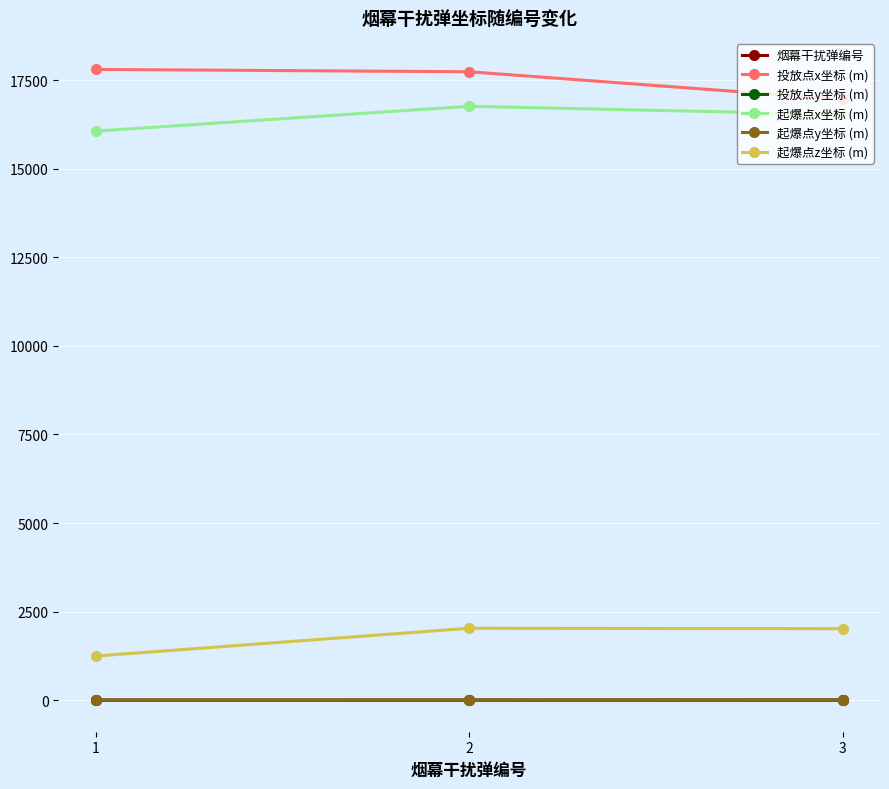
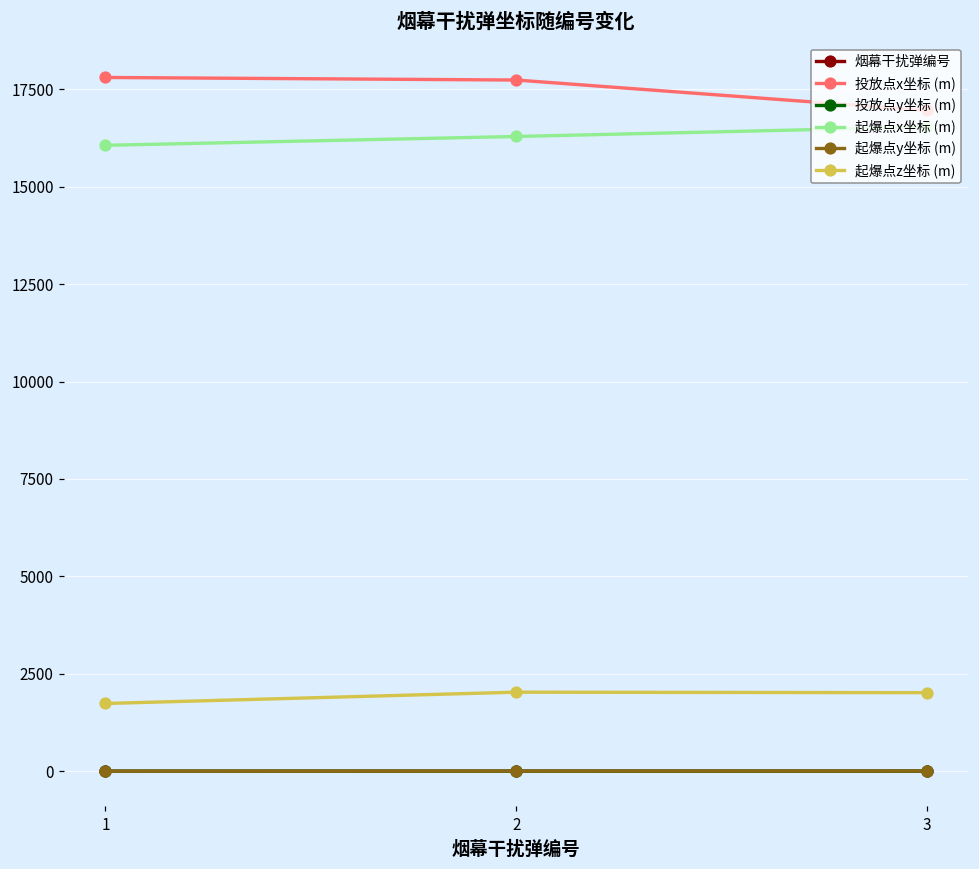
  {
    "起爆点y坐标 (m)": {
      "1": 0,
      "2": 0,
      "3": 0
    },
    "投放点x坐标 (m)": {
      "1": 17800,
      "2": 17700
    },
    "起爆点x坐标 (m)": {
      "1": 16100,
-     "2": 16800
+     "2": 16300
    },
    "起爆点z坐标 (m)": {
-     "1": 1200,
+     "1": 1700,
      "2": 2000,
      "3": 2000
    }
  }
